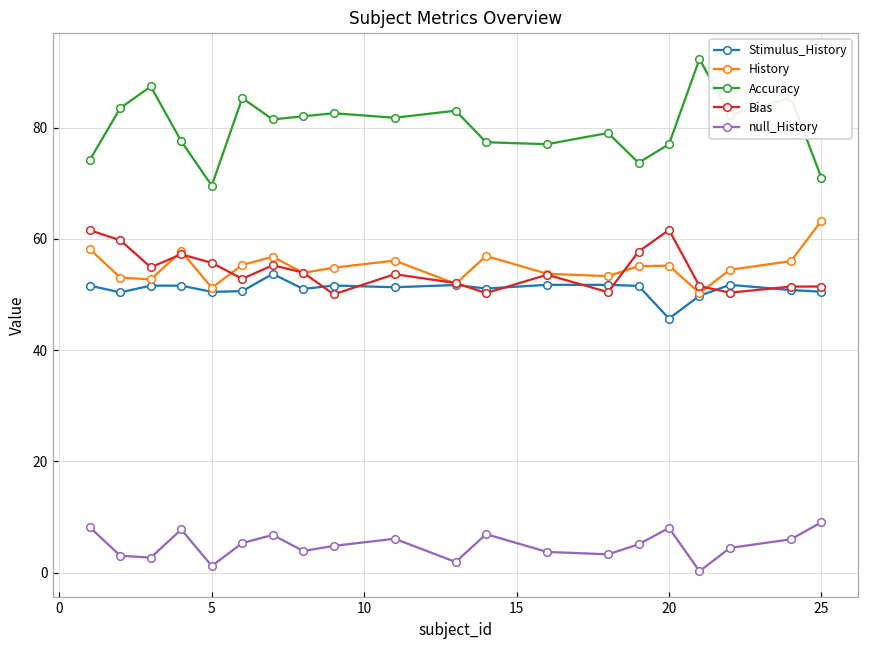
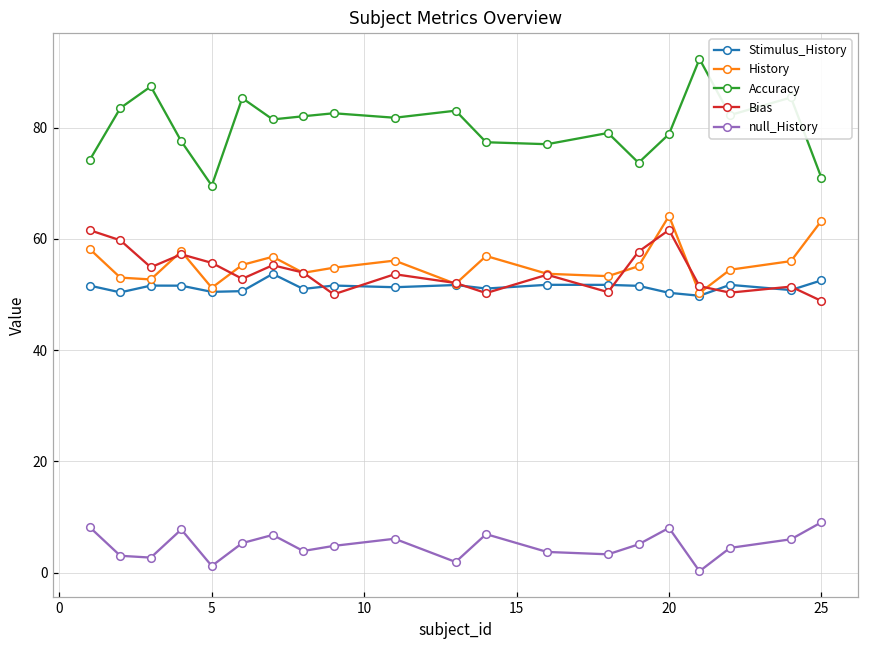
  {
    "Stimulus_History": {
      "5": 50,
-     "20": 46,
-     "25": 51
+     "20": 50,
+     "25": 53
    },
    "History": {
      "5": 51,
-     "20": 55,
+     "20": 64,
      "25": 63
    },
    "Accuracy": {
      "5": 70,
-     "20": 77,
+     "20": 79,
      "25": 71
    },
    "Bias": {
      "5": 56,
      "20": 62,
-     "25": 51
+     "25": 49
    },
    "null_History": {
      "5": 1,
      "20": 8,
      "25": 9
    }
  }
